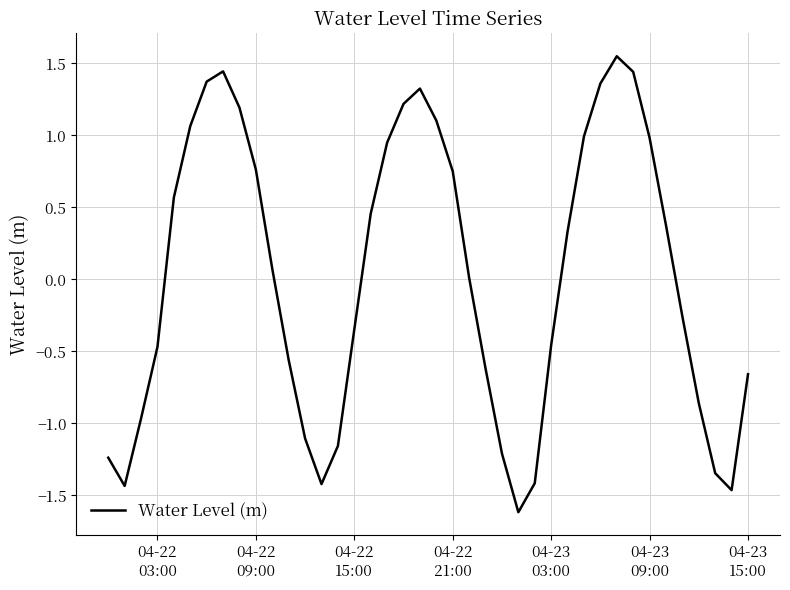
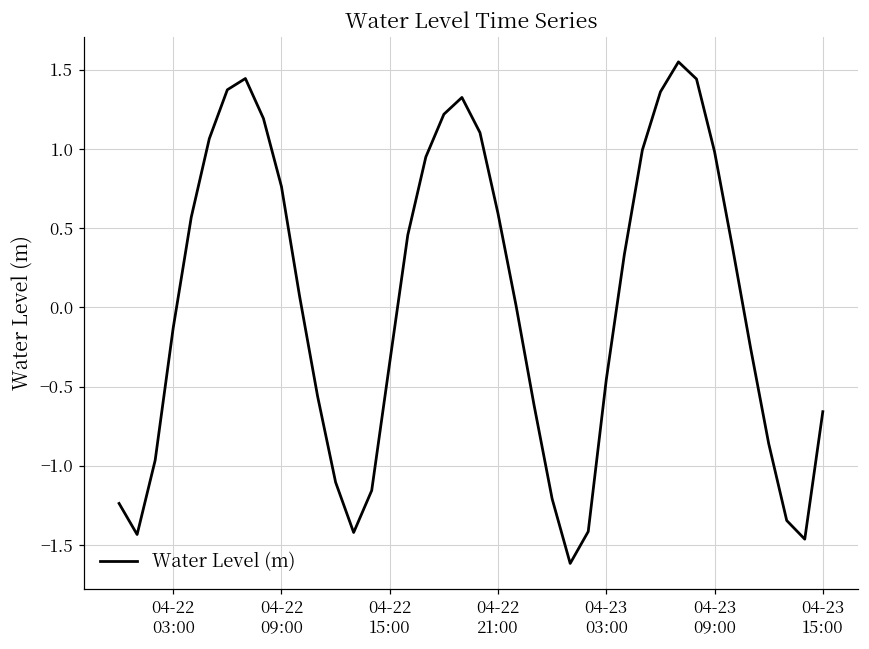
  {
-   "04-22 03:00": -0.47,
+   "04-22 03:00": -0.13,
    "04-22 09:00": 0.76,
    "04-22 15:00": -0.35,
-   "04-22 21:00": 0.75,
+   "04-22 21:00": 0.59,
    "04-23 03:00": -0.46,
    "04-23 09:00": 0.98,
    "04-23 15:00": -0.66
  }
